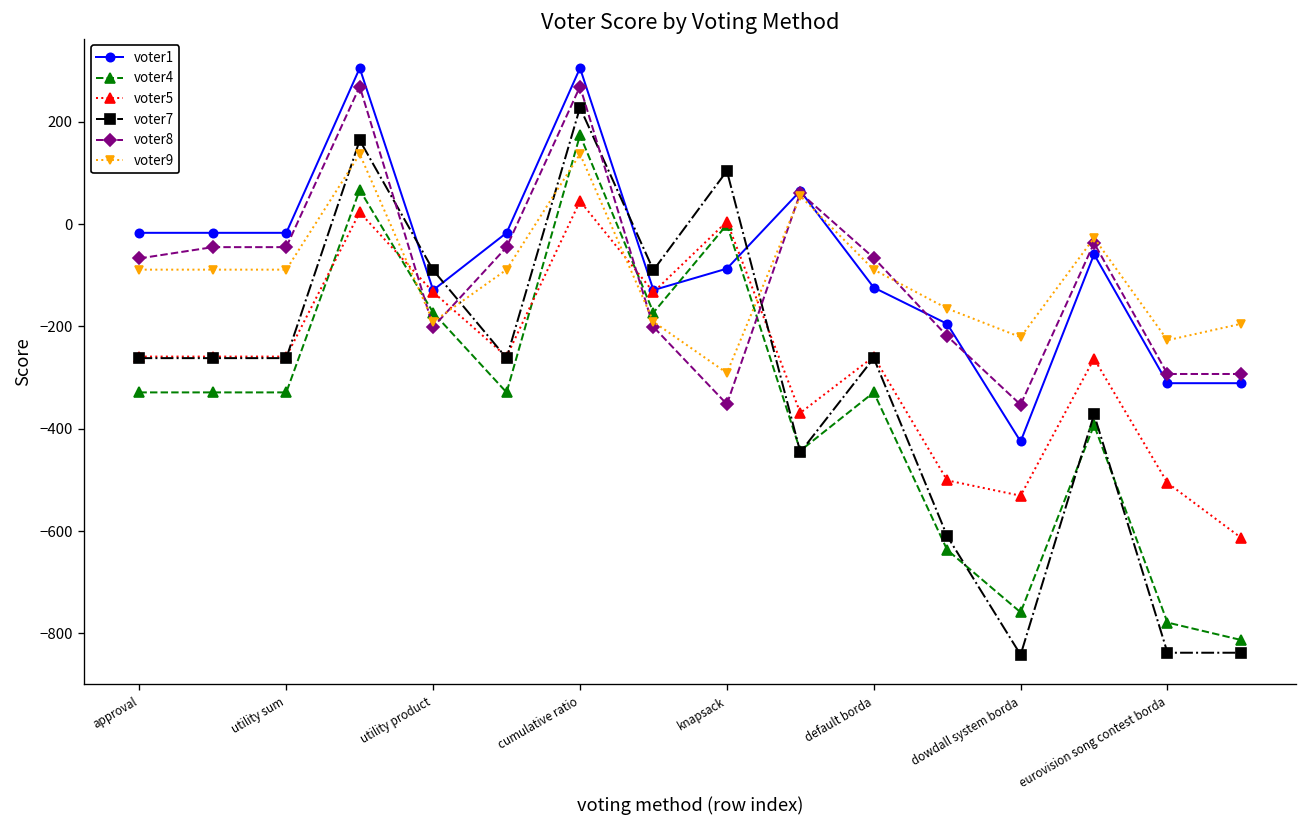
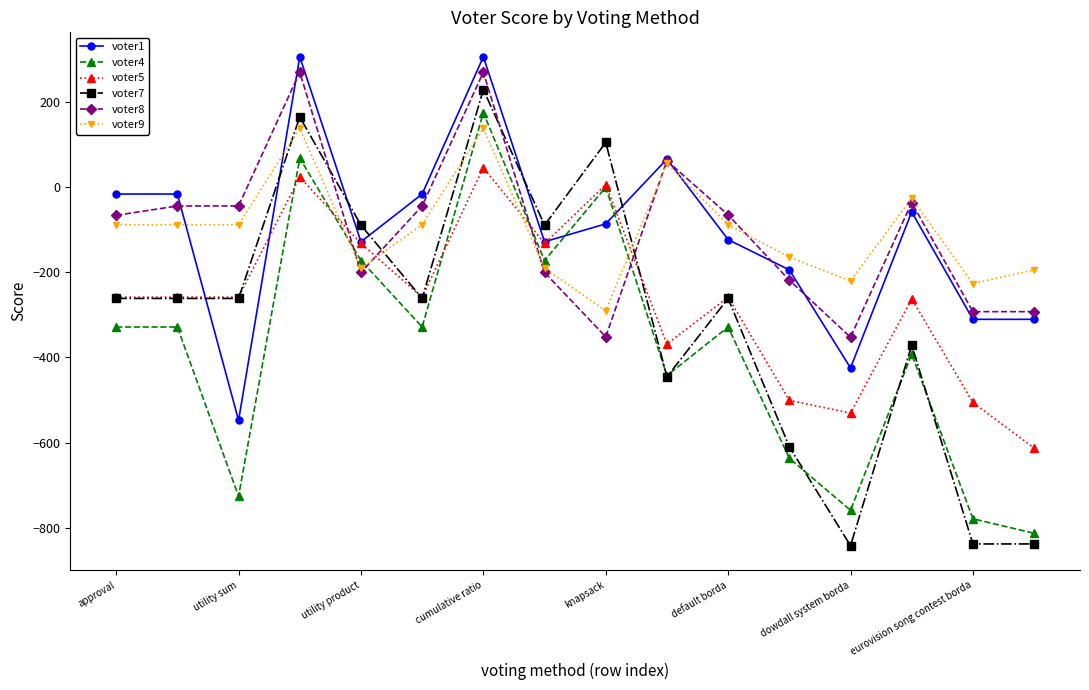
  {
    "voter1": {
      "approval": -20,
-     "utility sum": -20,
+     "utility sum": -550,
      "cumulative ratio": 310,
      "knapsack": -90,
      "default borda": -120,
      "dowdall system borda": -430,
      "eurovision song contest borda": -310
    },
    "voter4": {
      "approval": -330,
-     "utility sum": -330,
+     "utility sum": -730,
      "utility product": -170,
      "cumulative ratio": 170,
      "knapsack": 0,
      "default borda": -330,
      "dowdall system borda": -760,
      "eurovision song contest borda": -780
    },
    "voter5": {
      "cumulative ratio": 50,
      "knapsack": 10,
      "dowdall system borda": -530,
      "eurovision song contest borda": -510
    },
    "voter7": {
      "utility product": -90,
      "cumulative ratio": 230,
      "knapsack": 100,
      "dowdall system borda": -840,
      "eurovision song contest borda": -840
    },
    "voter8": {
      "approval": -70,
      "utility sum": -50,
      "utility product": -200,
      "cumulative ratio": 270,
      "knapsack": -350,
      "default borda": -70,
      "dowdall system borda": -350,
      "eurovision song contest borda": -290
    },
    "voter9": {
      "approval": -90,
      "utility sum": -90,
      "utility product": -190,
      "cumulative ratio": 140,
      "knapsack": -290,
      "default borda": -90,
      "dowdall system borda": -220,
      "eurovision song contest borda": -230
    }
  }
